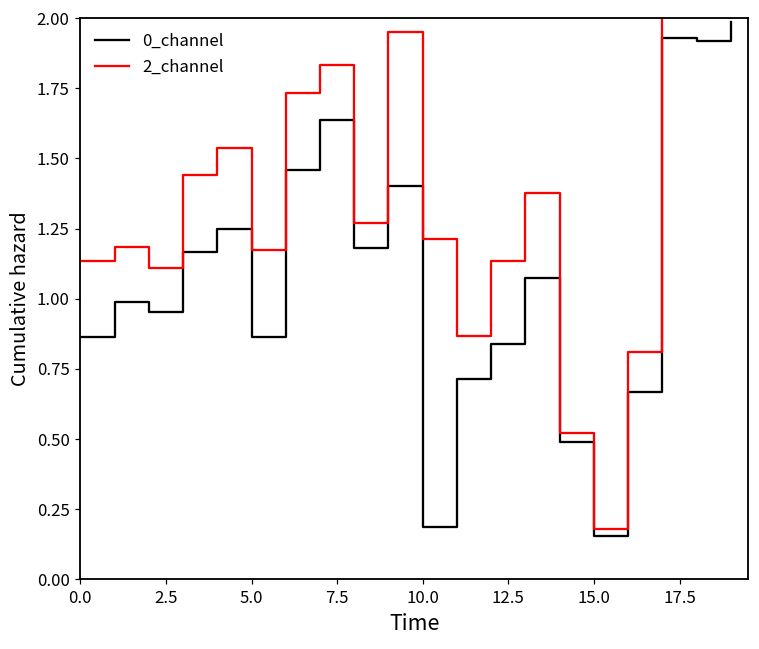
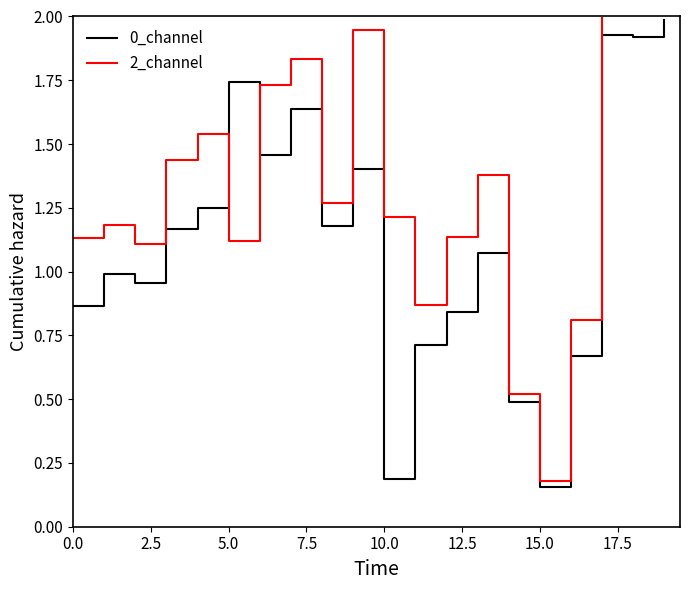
  {
    "0_channel": {
      "0.0": 0.86,
-     "5.0": 0.86,
+     "5.0": 1.74,
      "10.0": 0.19,
      "15.0": 0.15
    },
    "2_channel": {
      "0.0": 1.13,
-     "5.0": 1.17,
+     "5.0": 1.12,
      "10.0": 1.21,
      "15.0": 0.18
    }
  }
